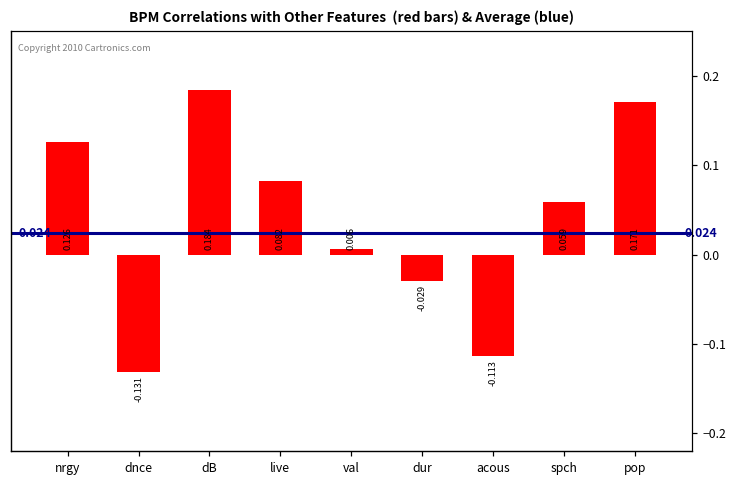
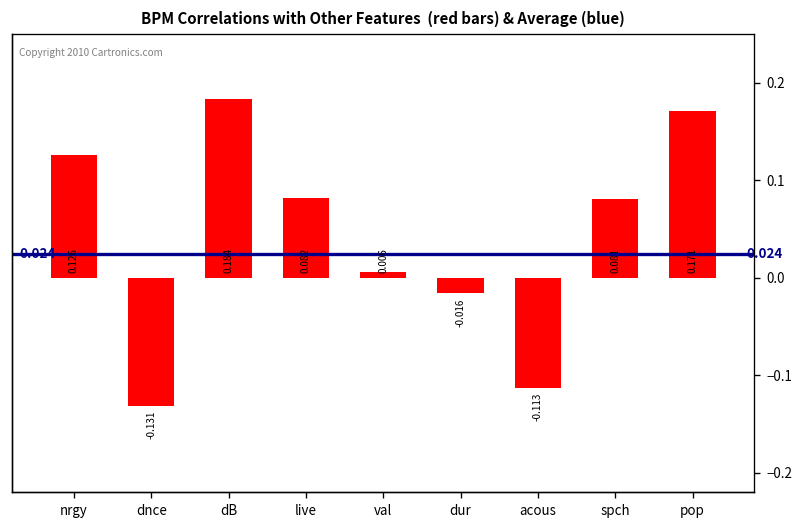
  {
    "nrgy": 0.126,
    "dnce": -0.131,
    "dB": 0.184,
    "live": 0.082,
    "val": 0.006,
-   "dur": -0.029,
+   "dur": -0.016,
    "acous": -0.113,
-   "spch": 0.059,
+   "spch": 0.081,
    "pop": 0.171
  }
